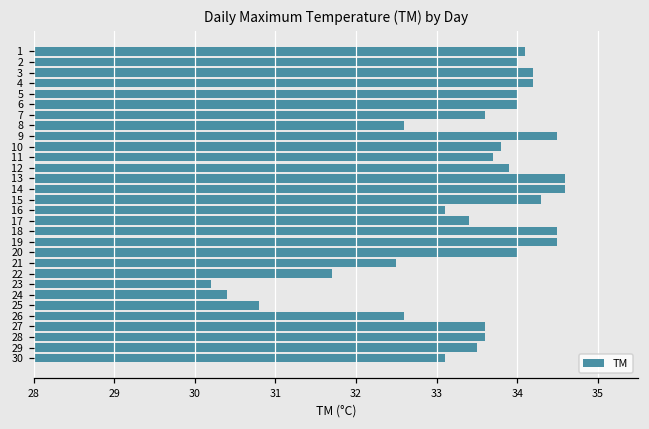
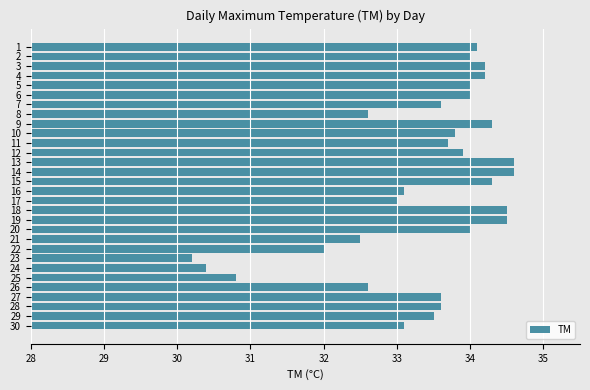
  {
    "1": 34.1,
    "2": 34.0,
    "3": 34.2,
    "4": 34.2,
    "5": 34.0,
    "6": 34.0,
    "7": 33.6,
    "8": 32.6,
-   "9": 34.5,
+   "9": 34.3,
    "10": 33.8,
    "11": 33.7,
    "12": 33.9,
    "13": 34.6,
    "14": 34.6,
    "15": 34.3,
    "16": 33.1,
-   "17": 33.4,
+   "17": 33.0,
    "18": 34.5,
    "19": 34.5,
    "20": 34.0,
    "21": 32.5,
-   "22": 31.7,
+   "22": 32.0,
    "23": 30.2,
    "24": 30.4,
    "25": 30.8,
    "26": 32.6,
    "27": 33.6,
    "28": 33.6,
    "29": 33.5,
    "30": 33.1
  }
